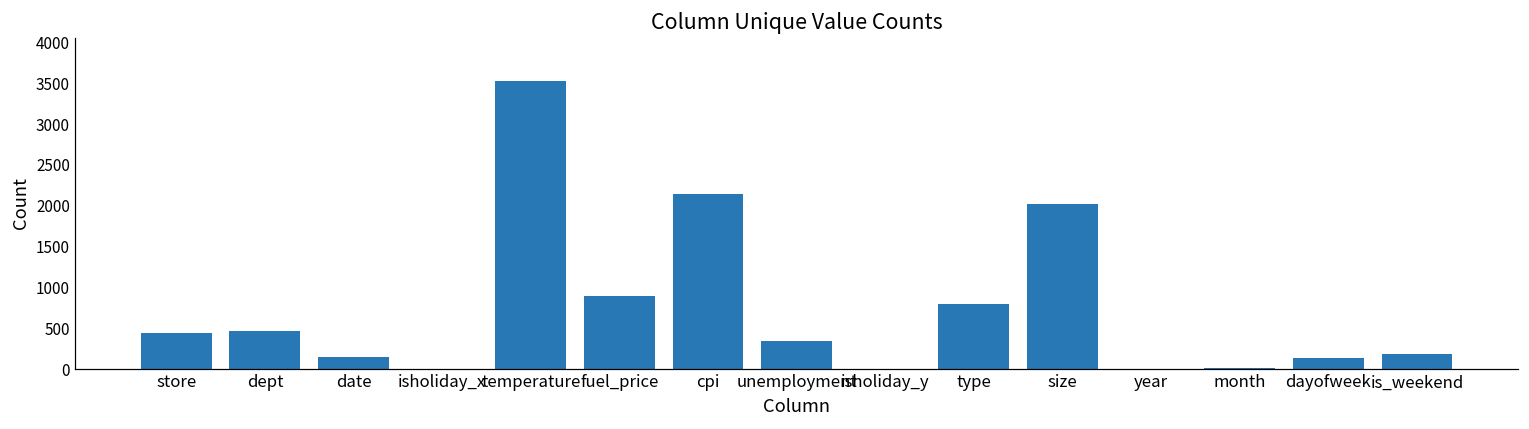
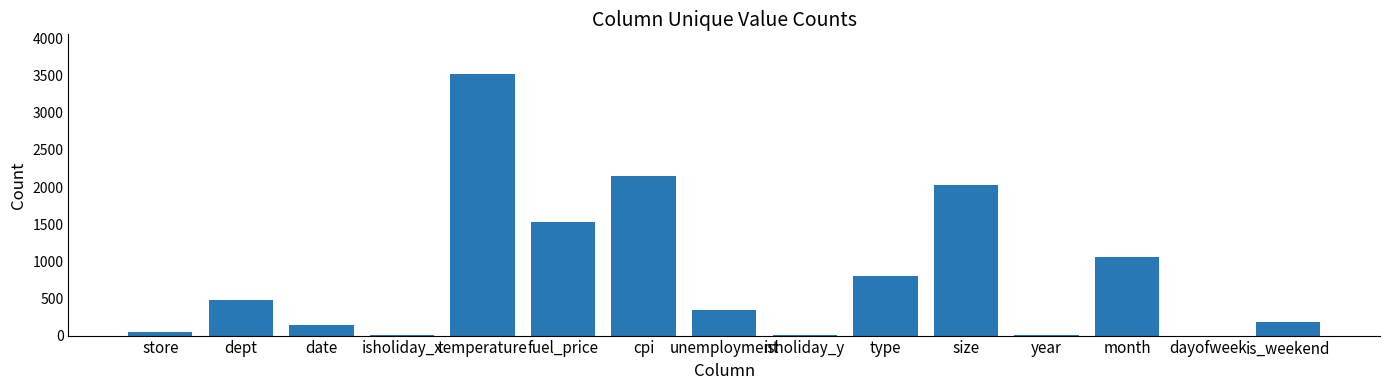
  {
-   "store": 400,
+   "store": 0,
    "dept": 500,
    "date": 100,
    "temperature": 3500,
-   "fuel_price": 900,
+   "fuel_price": 1500,
    "cpi": 2100,
    "unemployment": 300,
    "type": 800,
    "size": 2000,
-   "month": 0,
-   "dayofweek": 100,
+   "month": 1100,
+   "dayofweek": 0,
    "is_weekend": 200
  }
